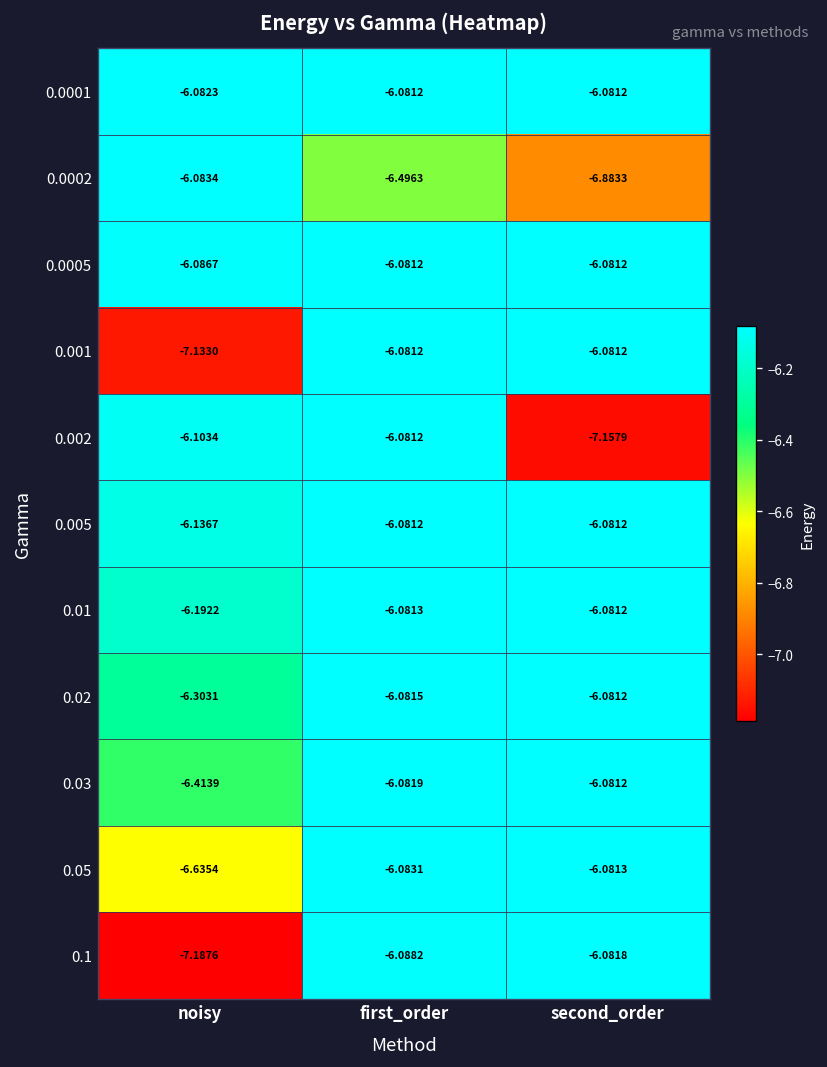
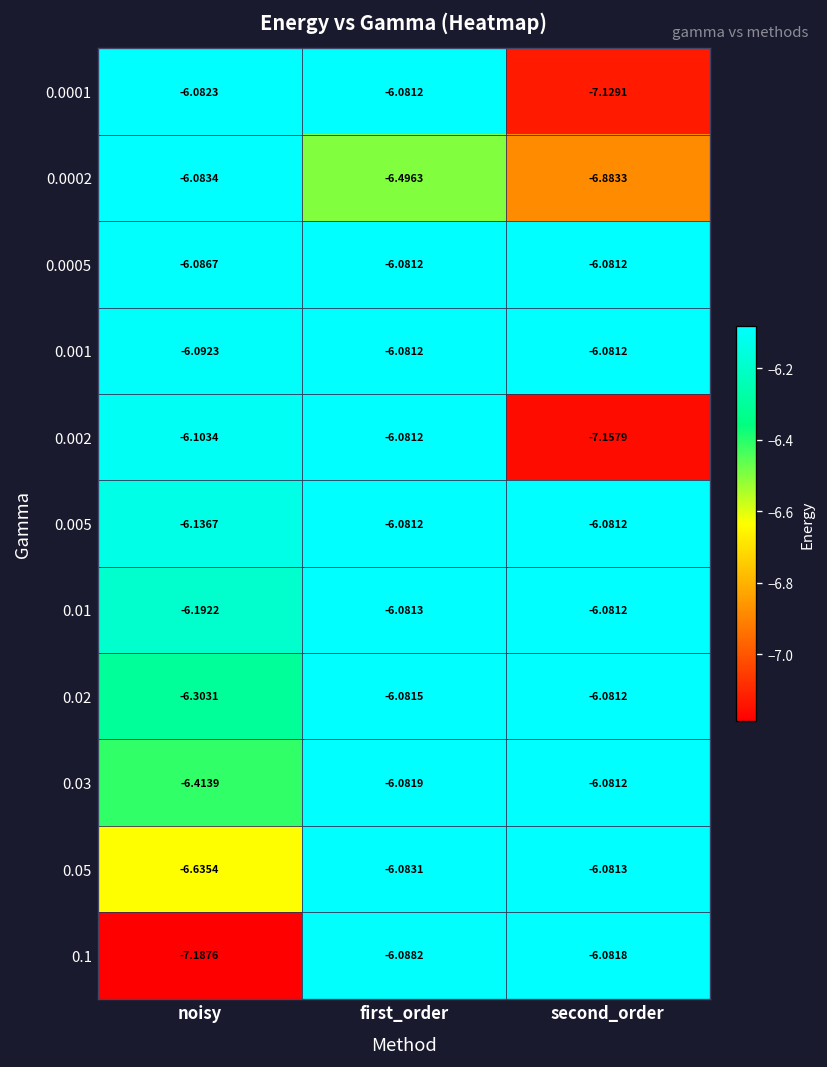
  {
    "0.0001": {
      "noisy": -6.0823,
      "first_order": -6.0812,
-     "second_order": -6.0812
+     "second_order": -7.1291
    },
    "0.0002": {
      "noisy": -6.0834,
      "first_order": -6.4963,
      "second_order": -6.8833
    },
    "0.0005": {
      "noisy": -6.0867,
      "first_order": -6.0812,
      "second_order": -6.0812
    },
    "0.001": {
-     "noisy": -7.1330,
+     "noisy": -6.0923,
      "first_order": -6.0812,
      "second_order": -6.0812
    },
    "0.002": {
      "noisy": -6.1034,
      "first_order": -6.0812,
      "second_order": -7.1579
    },
    "0.005": {
      "noisy": -6.1367,
      "first_order": -6.0812,
      "second_order": -6.0812
    },
    "0.01": {
      "noisy": -6.1922,
      "first_order": -6.0813,
      "second_order": -6.0812
    },
    "0.02": {
      "noisy": -6.3031,
      "first_order": -6.0815,
      "second_order": -6.0812
    },
    "0.03": {
      "noisy": -6.4139,
      "first_order": -6.0819,
      "second_order": -6.0812
    },
    "0.05": {
      "noisy": -6.6354,
      "first_order": -6.0831,
      "second_order": -6.0813
    },
    "0.1": {
      "noisy": -7.1876,
      "first_order": -6.0882,
      "second_order": -6.0818
    }
  }
